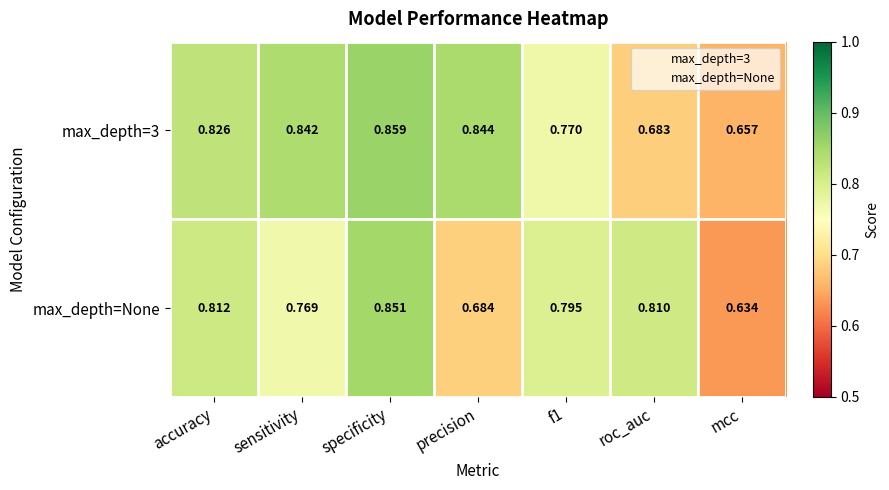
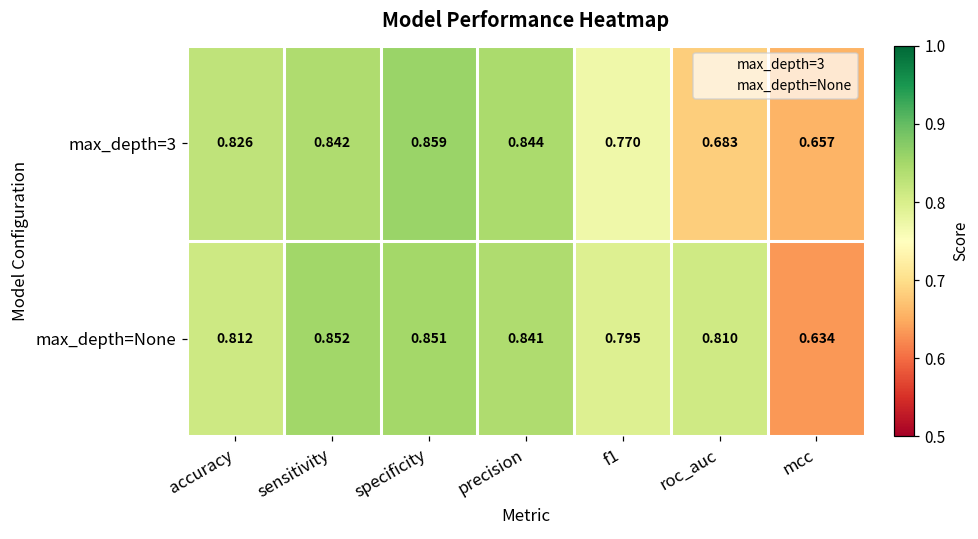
  {
    "max_depth=3": {
      "accuracy": 0.826,
      "sensitivity": 0.842,
      "specificity": 0.859,
      "precision": 0.844,
      "f1": 0.770,
      "roc_auc": 0.683,
      "mcc": 0.657
    },
    "max_depth=None": {
      "accuracy": 0.812,
-     "sensitivity": 0.769,
+     "sensitivity": 0.852,
      "specificity": 0.851,
-     "precision": 0.684,
+     "precision": 0.841,
      "f1": 0.795,
      "roc_auc": 0.810,
      "mcc": 0.634
    }
  }
